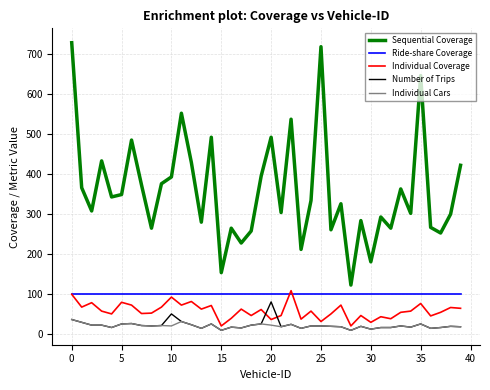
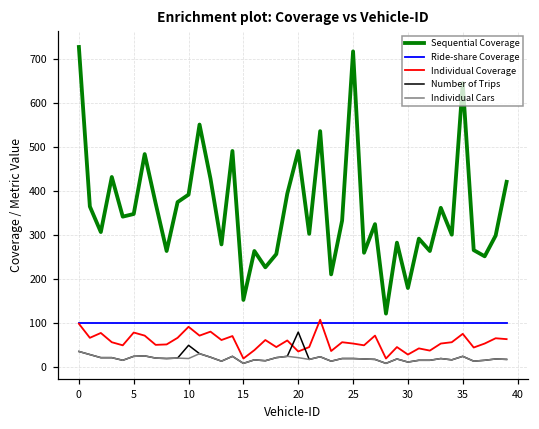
  {
    "Sequential Coverage": {
      "0": 730,
      "5": 350,
      "10": 390,
      "15": 150,
      "20": 490,
      "25": 720,
      "30": 180
    },
    "Ride-share Coverage": {
      "5": 100,
      "10": 100,
      "15": 100,
      "20": 100,
      "25": 100,
      "30": 100,
      "35": 100
    },
    "Individual Coverage": {
      "5": 80,
      "10": 90,
      "15": 20,
      "20": 40,
-     "25": 30,
+     "25": 50,
      "30": 30,
      "35": 80
    },
    "Number of Trips": {
      "10": 50,
      "20": 80
    },
    "Individual Cars": {
      "10": 20,
      "20": 20
    }
  }
